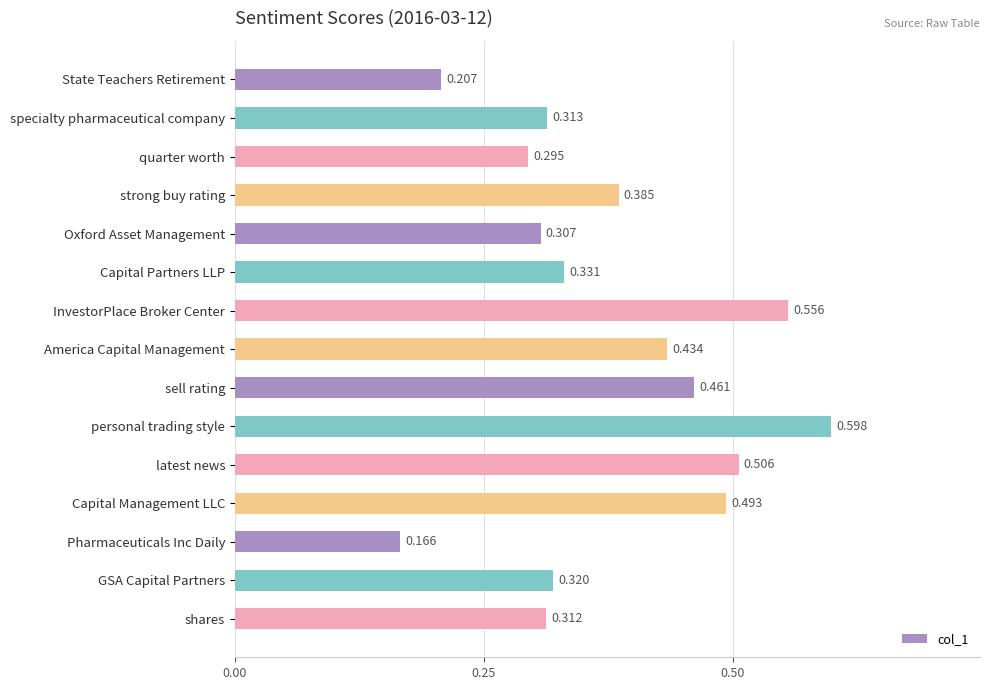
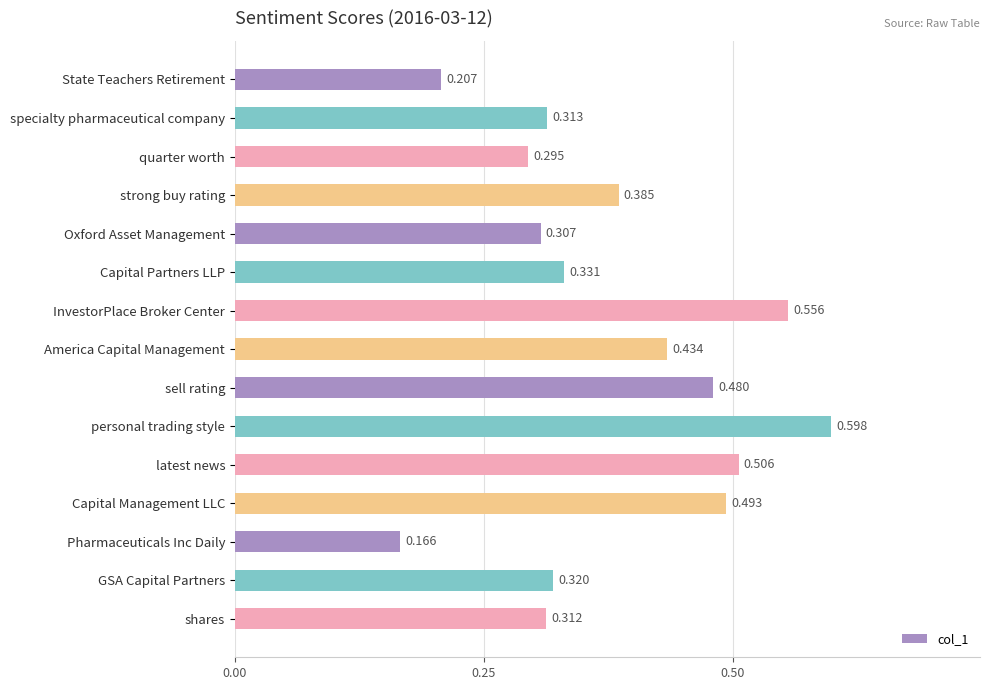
  {
    "State Teachers Retirement": 0.207,
    "specialty pharmaceutical company": 0.313,
    "quarter worth": 0.295,
    "strong buy rating": 0.385,
    "Oxford Asset Management": 0.307,
    "Capital Partners LLP": 0.331,
    "InvestorPlace Broker Center": 0.556,
    "America Capital Management": 0.434,
-   "sell rating": 0.461,
+   "sell rating": 0.480,
    "personal trading style": 0.598,
    "latest news": 0.506,
    "Capital Management LLC": 0.493,
    "Pharmaceuticals Inc Daily": 0.166,
    "GSA Capital Partners": 0.320,
    "shares": 0.312
  }
